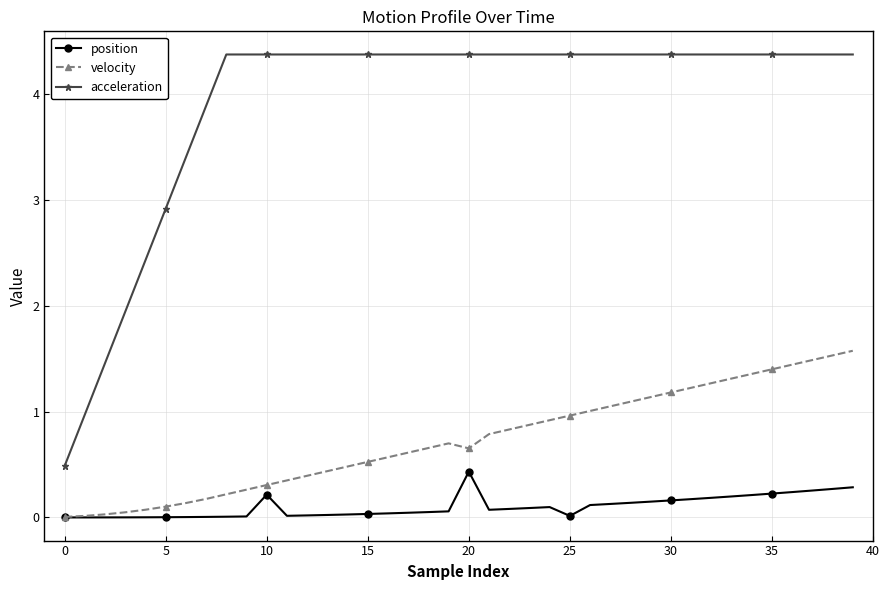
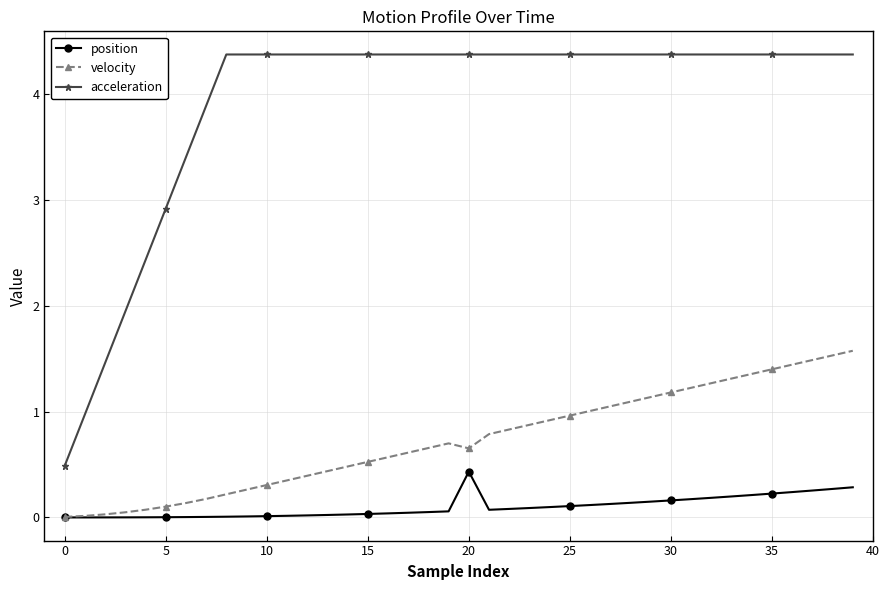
  {
    "position": {
      "5": 0.00,
-     "10": 0.22,
+     "10": 0.01,
      "15": 0.03,
      "20": 0.43,
-     "25": 0.01,
+     "25": 0.11,
      "30": 0.16,
      "35": 0.23
    },
    "velocity": {
      "5": 0.10,
      "10": 0.31,
      "15": 0.52,
      "20": 0.65,
      "25": 0.96,
      "30": 1.18,
      "35": 1.40
    },
    "acceleration": {
      "0": 0.49,
      "5": 2.91,
      "10": 4.37,
      "15": 4.37,
      "20": 4.37,
      "25": 4.37,
      "30": 4.37,
      "35": 4.37
    }
  }
